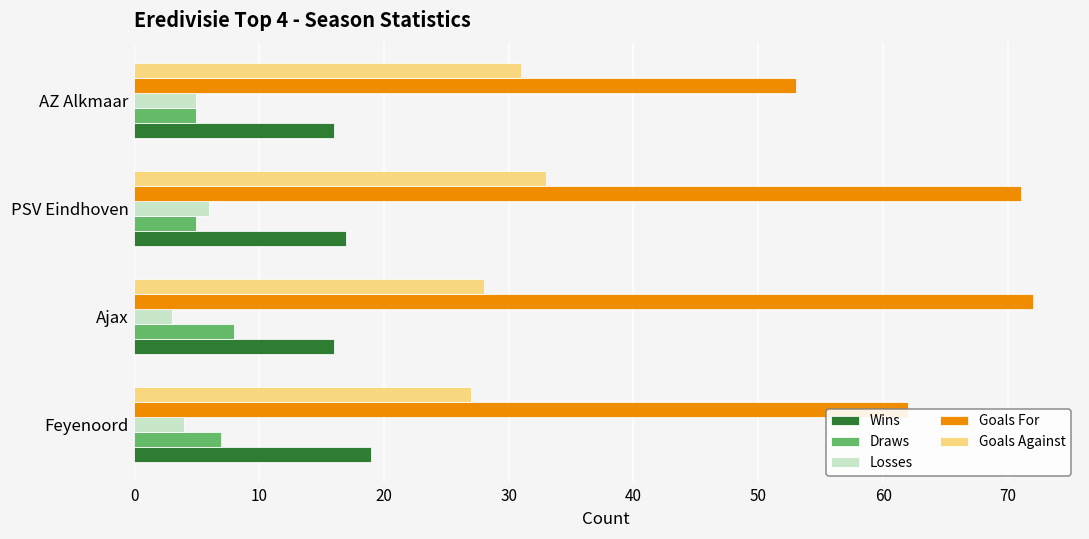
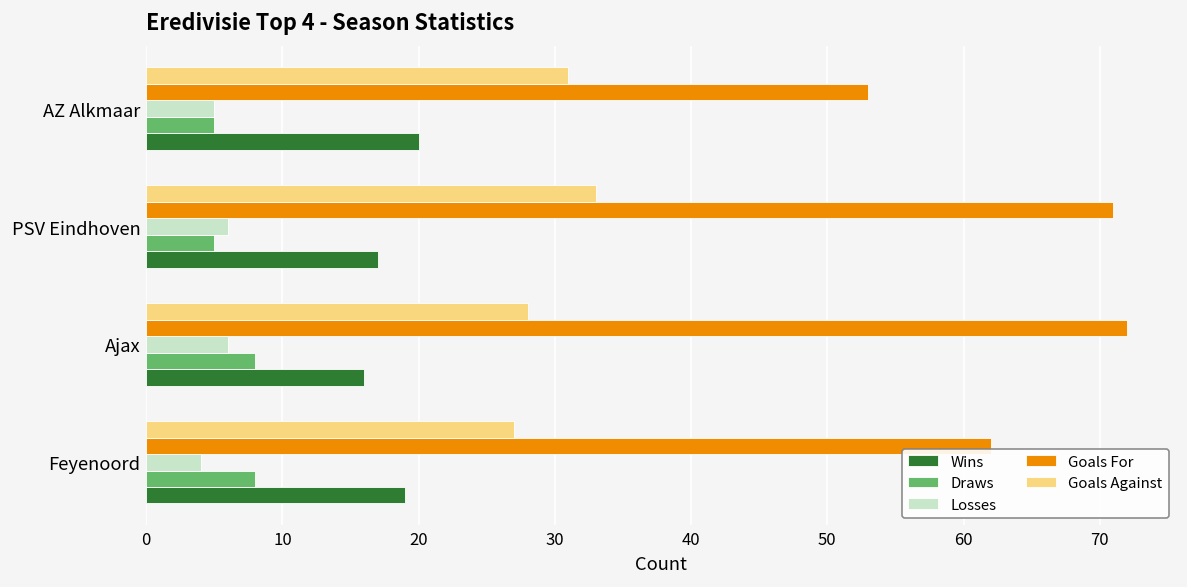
  {
    "Wins": {
-     "AZ Alkmaar": 16,
+     "AZ Alkmaar": 20,
      "PSV Eindhoven": 17,
      "Ajax": 16,
      "Feyenoord": 19
    },
    "Draws": {
      "AZ Alkmaar": 5,
      "PSV Eindhoven": 5,
      "Ajax": 8,
-     "Feyenoord": 7
+     "Feyenoord": 8
    },
    "Losses": {
      "AZ Alkmaar": 5,
      "PSV Eindhoven": 6,
-     "Ajax": 3,
+     "Ajax": 6,
      "Feyenoord": 4
    },
    "Goals For": {
      "AZ Alkmaar": 53,
      "PSV Eindhoven": 71,
      "Ajax": 72
    },
    "Goals Against": {
      "AZ Alkmaar": 31,
      "PSV Eindhoven": 33,
      "Ajax": 28,
      "Feyenoord": 27
    }
  }
